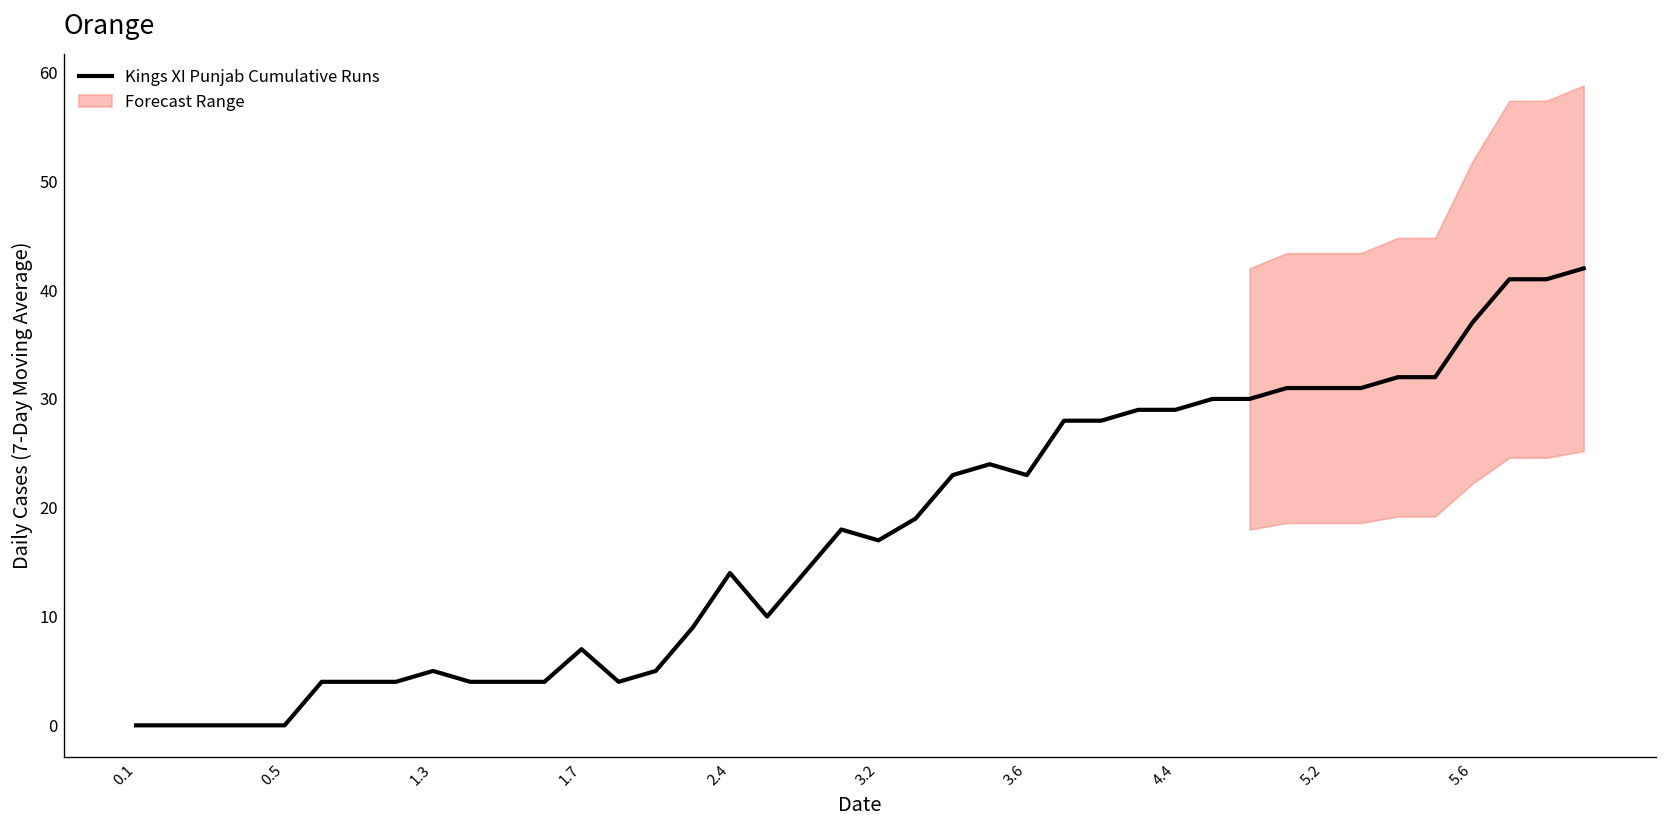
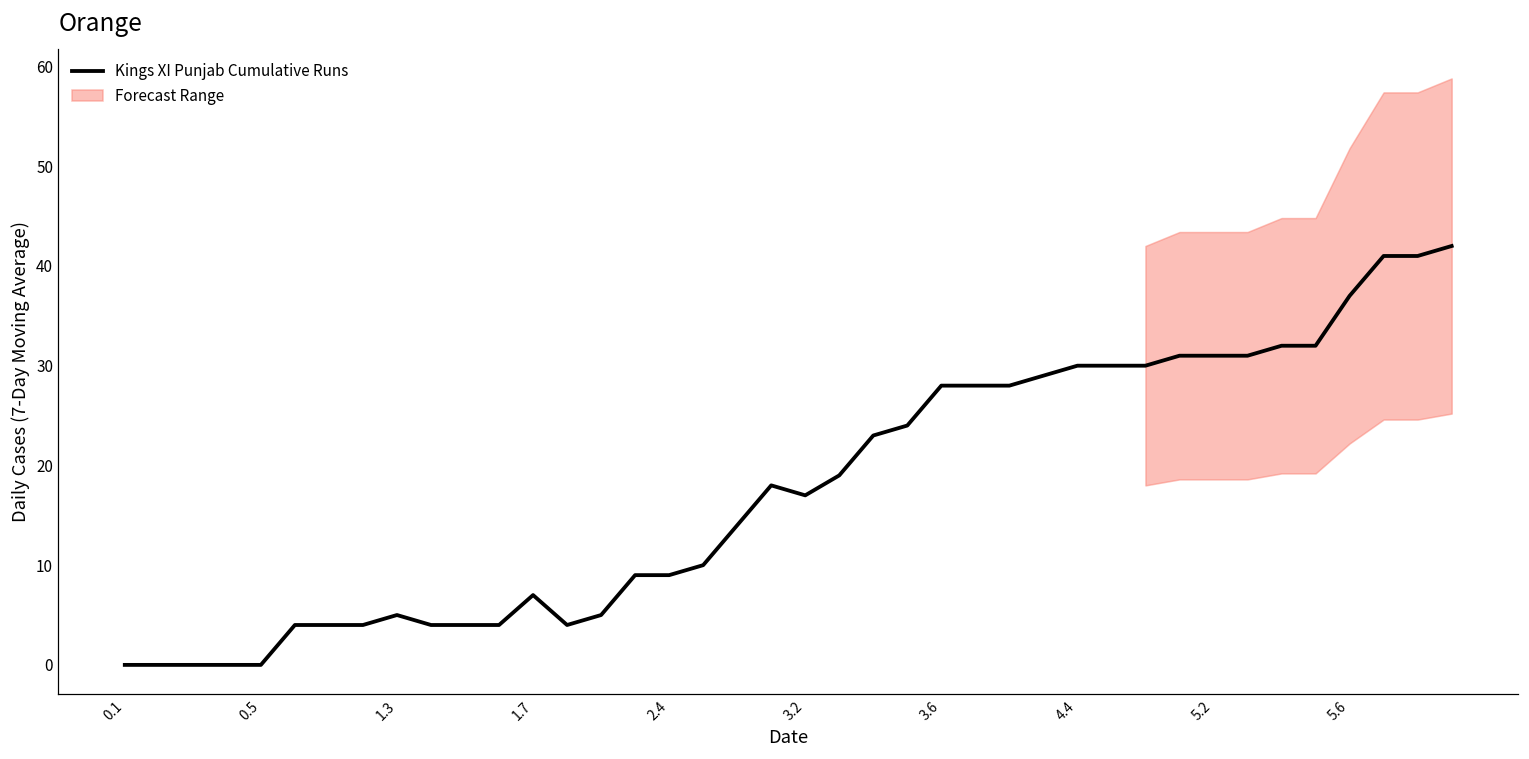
  {
    "Kings XI Punjab Cumulative Runs": {
      "0.1": 0,
      "0.5": 0,
      "1.3": 5,
      "1.7": 7,
-     "2.4": 14,
+     "2.4": 9,
      "3.2": 17,
-     "3.6": 23,
-     "4.4": 29,
+     "3.6": 28,
+     "4.4": 30,
      "5.2": 31,
      "5.6": 37
    }
  }
